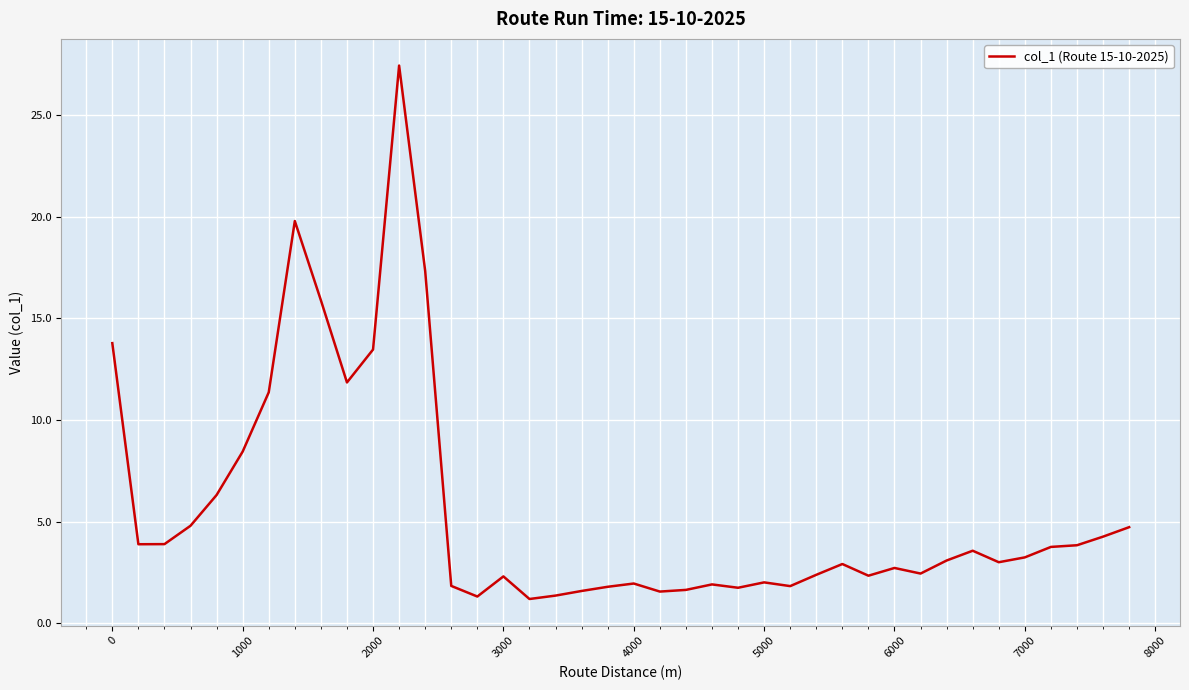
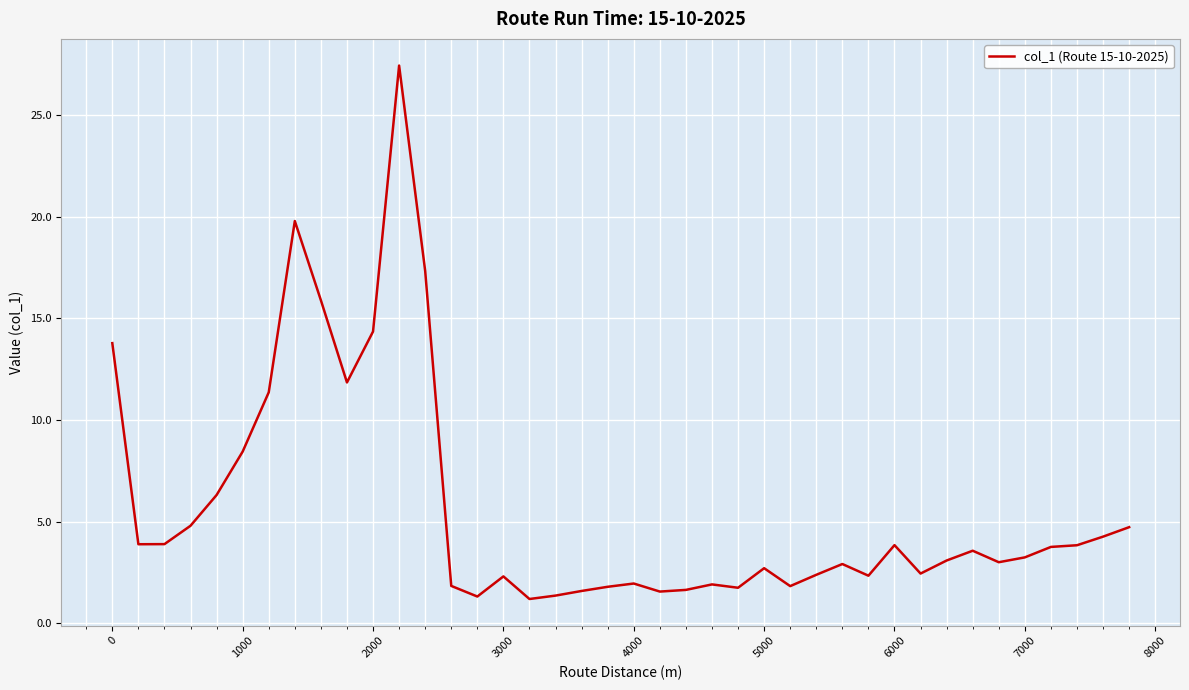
  {
    "0": 13.8,
    "1000": 8.4,
-   "2000": 13.5,
+   "2000": 14.3,
    "3000": 2.3,
    "4000": 2.0,
-   "5000": 2.0,
-   "6000": 2.7,
+   "5000": 2.7,
+   "6000": 3.8,
    "7000": 3.2
  }
